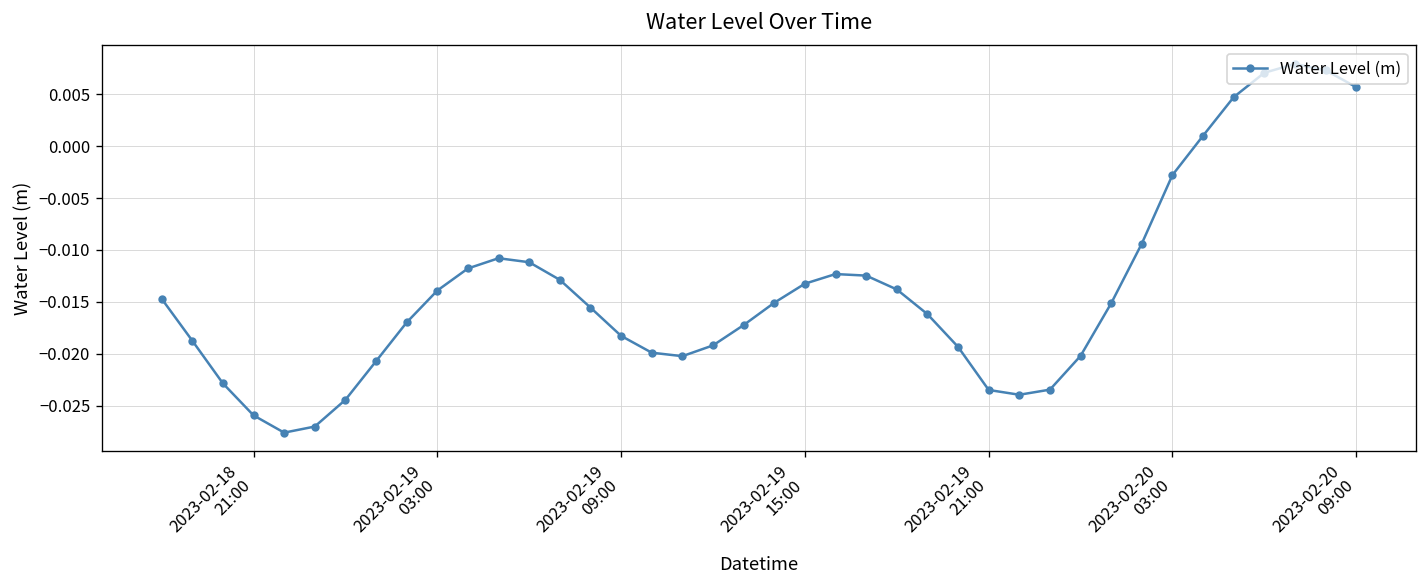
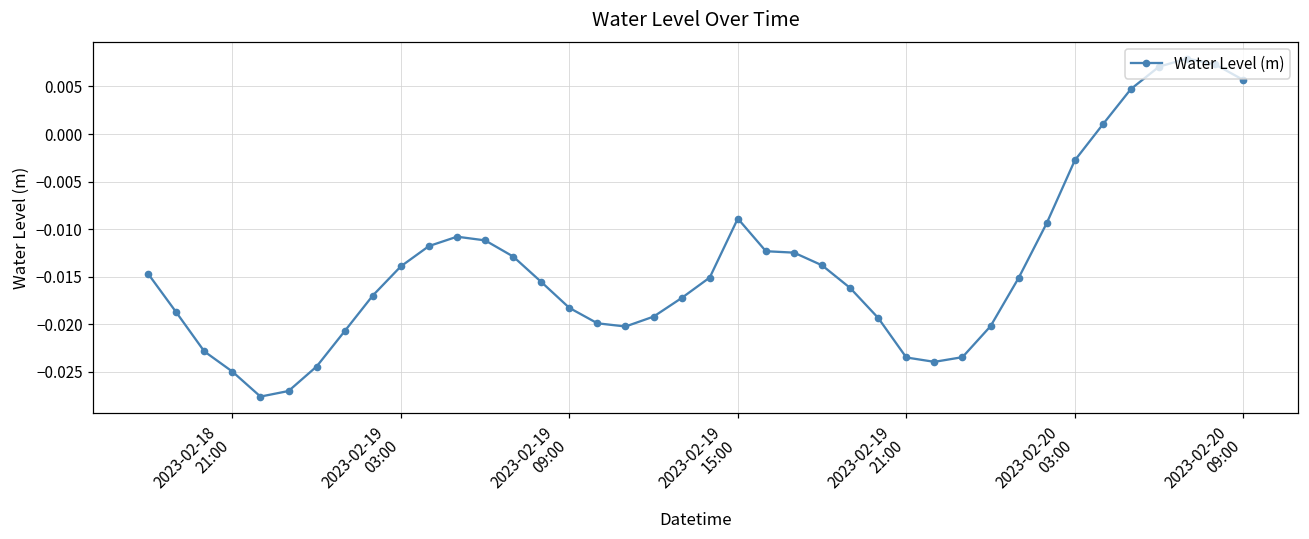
  {
-   "2023-02-18 21:00": -0.026,
+   "2023-02-18 21:00": -0.025,
    "2023-02-19 03:00": -0.014,
    "2023-02-19 09:00": -0.018,
-   "2023-02-19 15:00": -0.013,
+   "2023-02-19 15:00": -0.009,
    "2023-02-19 21:00": -0.023,
    "2023-02-20 03:00": -0.003,
    "2023-02-20 09:00": 0.006
  }
